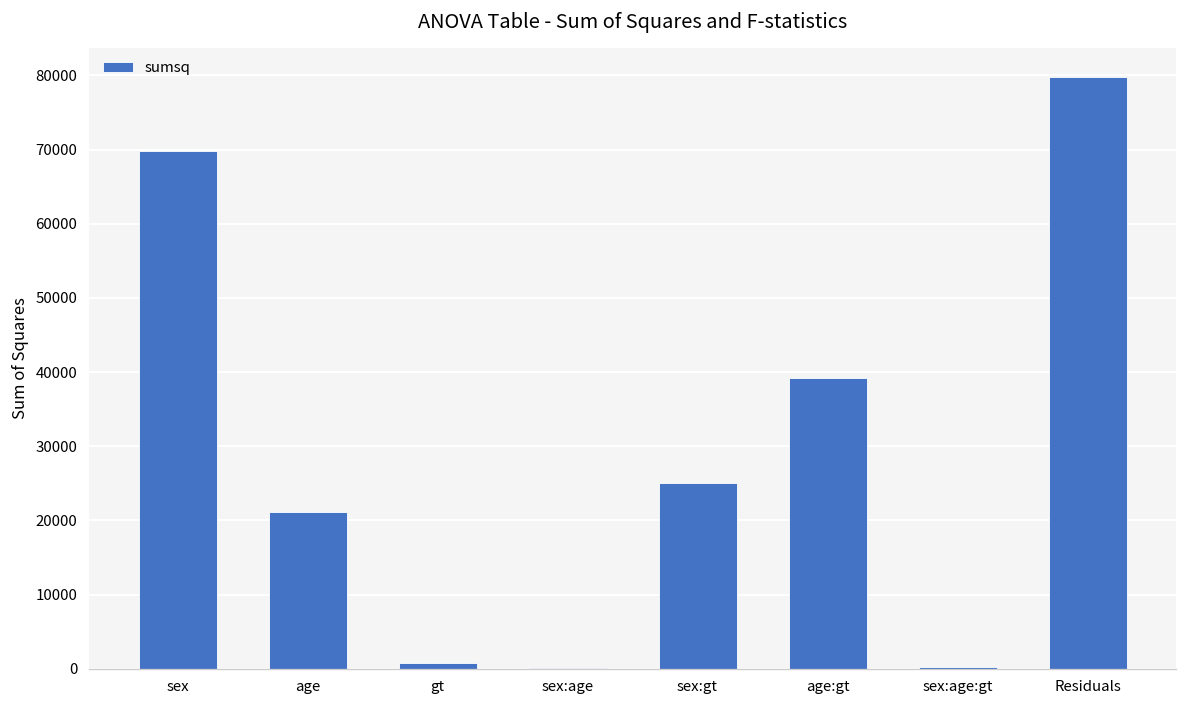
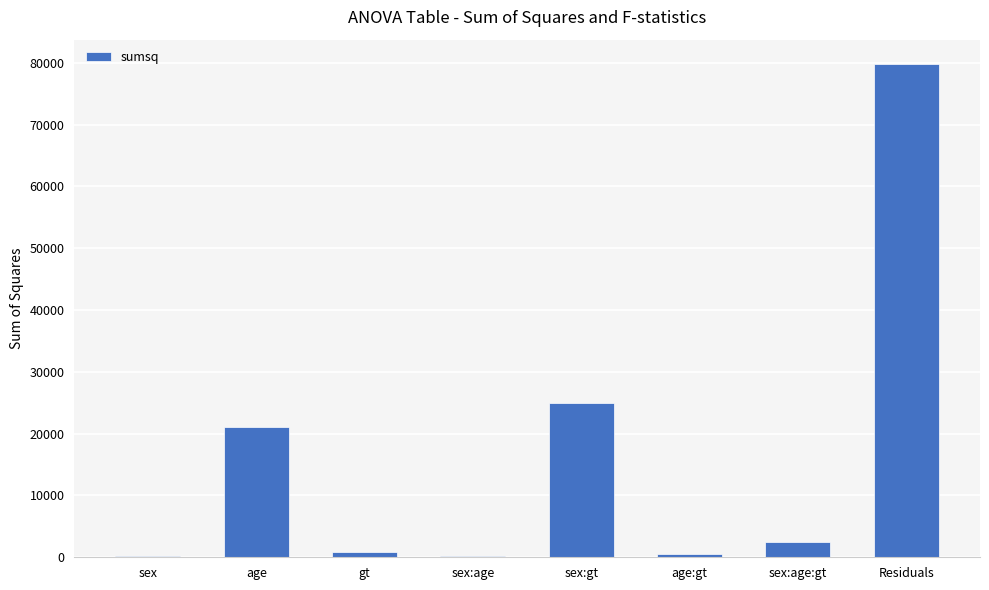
  {
-   "sex": 70000,
+   "sex": 0,
    "age": 21000,
    "gt": 1000,
    "sex:gt": 25000,
-   "age:gt": 39000,
-   "sex:age:gt": 0,
+   "age:gt": 1000,
+   "sex:age:gt": 2000,
    "Residuals": 80000
  }
